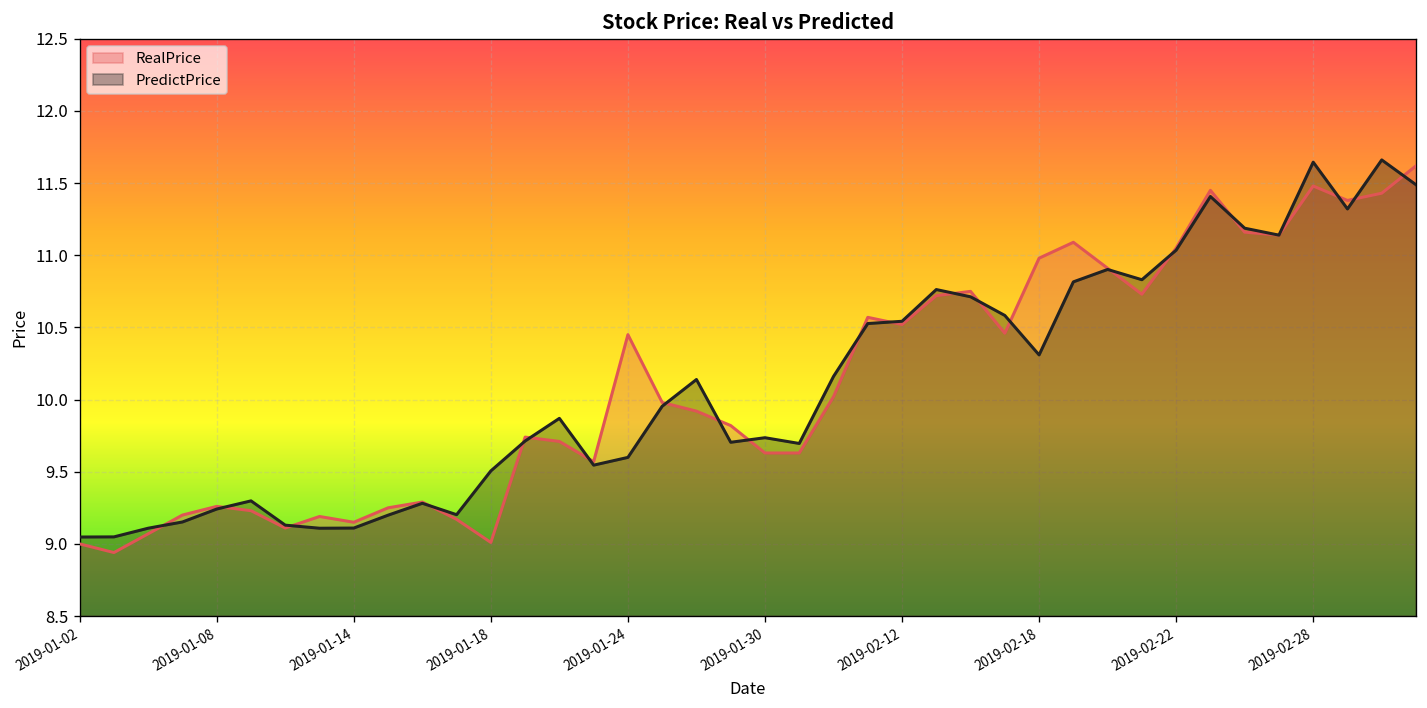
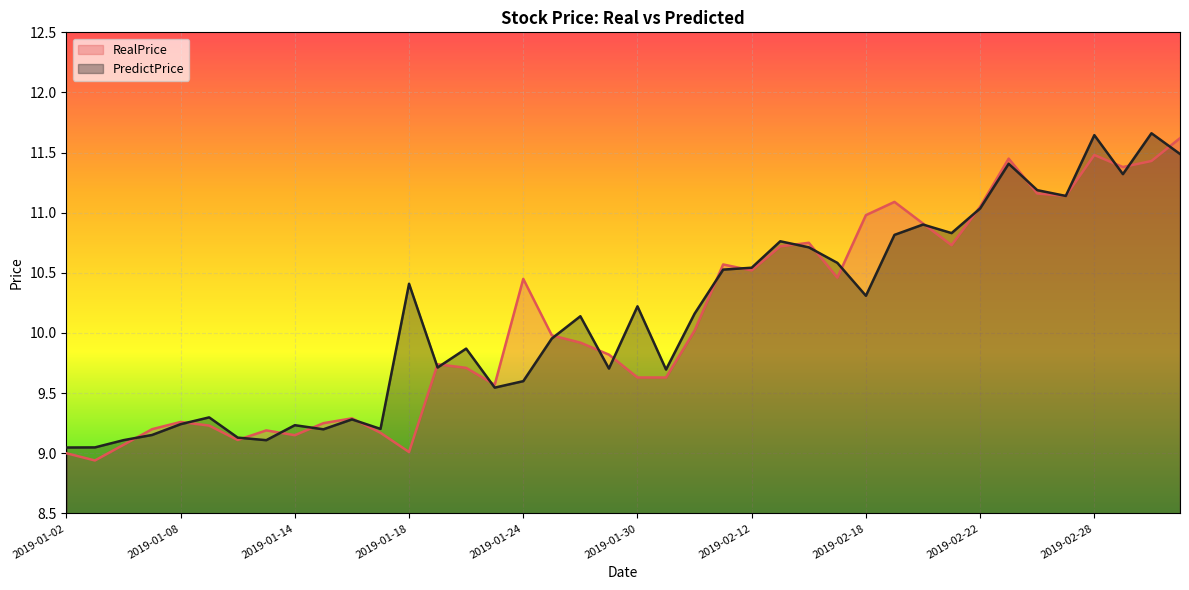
  {
    "RealPrice": {
      "2019-01-02": 9.00,
      "2019-01-14": 9.15,
      "2019-01-18": 9.01,
      "2019-01-24": 10.45,
      "2019-01-30": 9.63,
      "2019-02-12": 10.52,
      "2019-02-18": 10.98,
      "2019-02-28": 11.48
    },
    "PredictPrice": {
      "2019-01-02": 9.05,
-     "2019-01-14": 9.11,
-     "2019-01-18": 9.51,
+     "2019-01-14": 9.23,
+     "2019-01-18": 10.41,
      "2019-01-24": 9.60,
-     "2019-01-30": 9.74,
+     "2019-01-30": 10.22,
      "2019-02-12": 10.54,
      "2019-02-18": 10.31,
      "2019-02-28": 11.65
    }
  }
